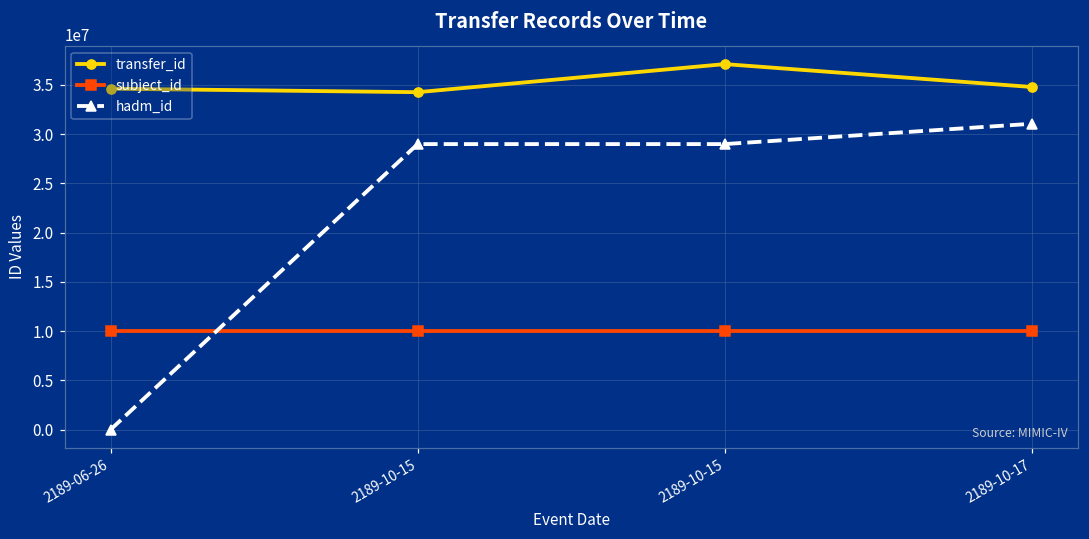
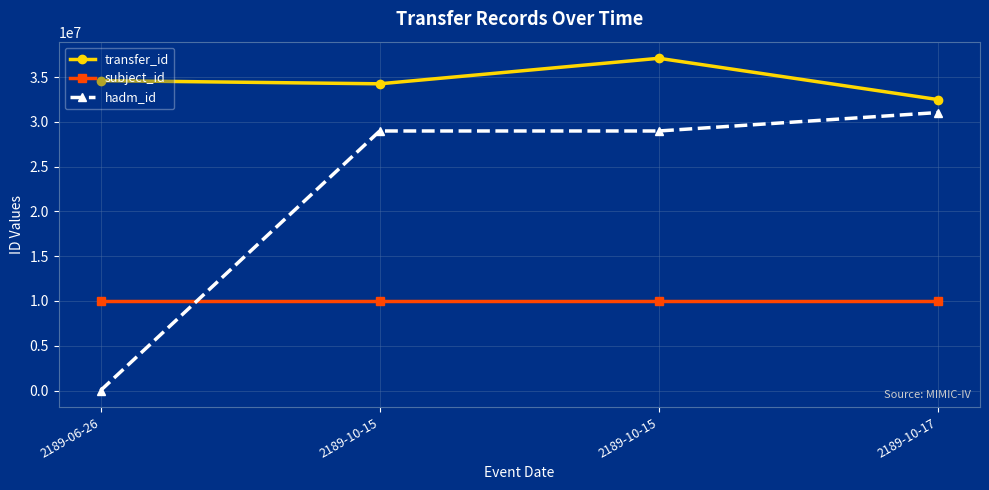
  {
    "transfer_id": {
-     "2189-10-17": 35000000
+     "2189-10-17": 32000000
    },
    "subject_id": {
      "2189-06-26": 10000000,
      "2189-10-17": 10000000
    },
    "hadm_id": {
      "2189-06-26": 0,
      "2189-10-17": 31000000
    }
  }
